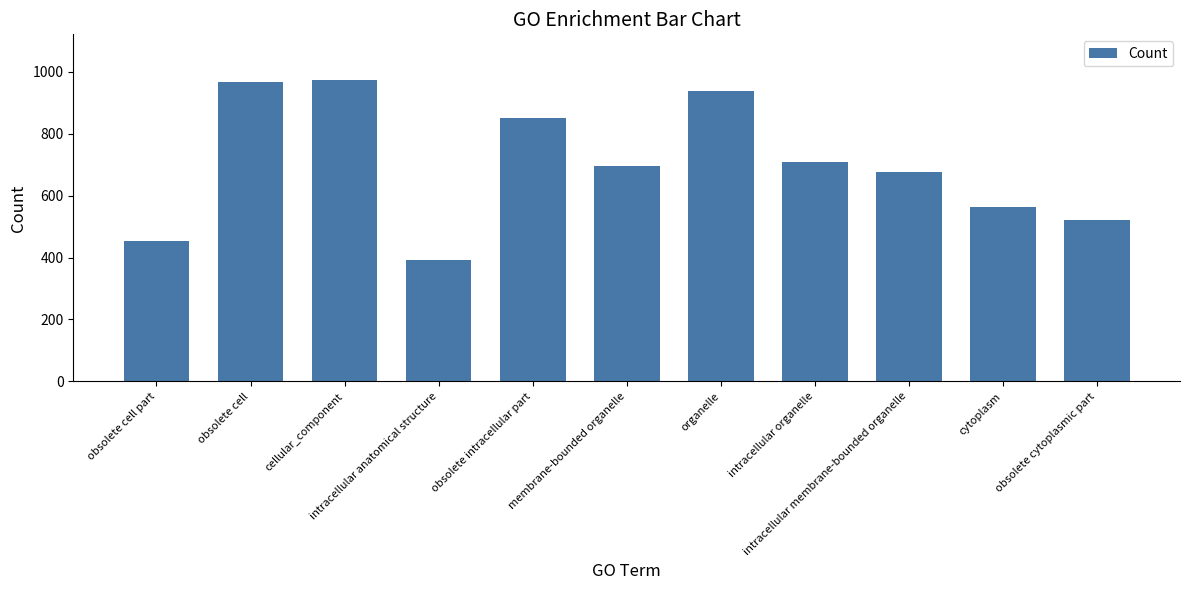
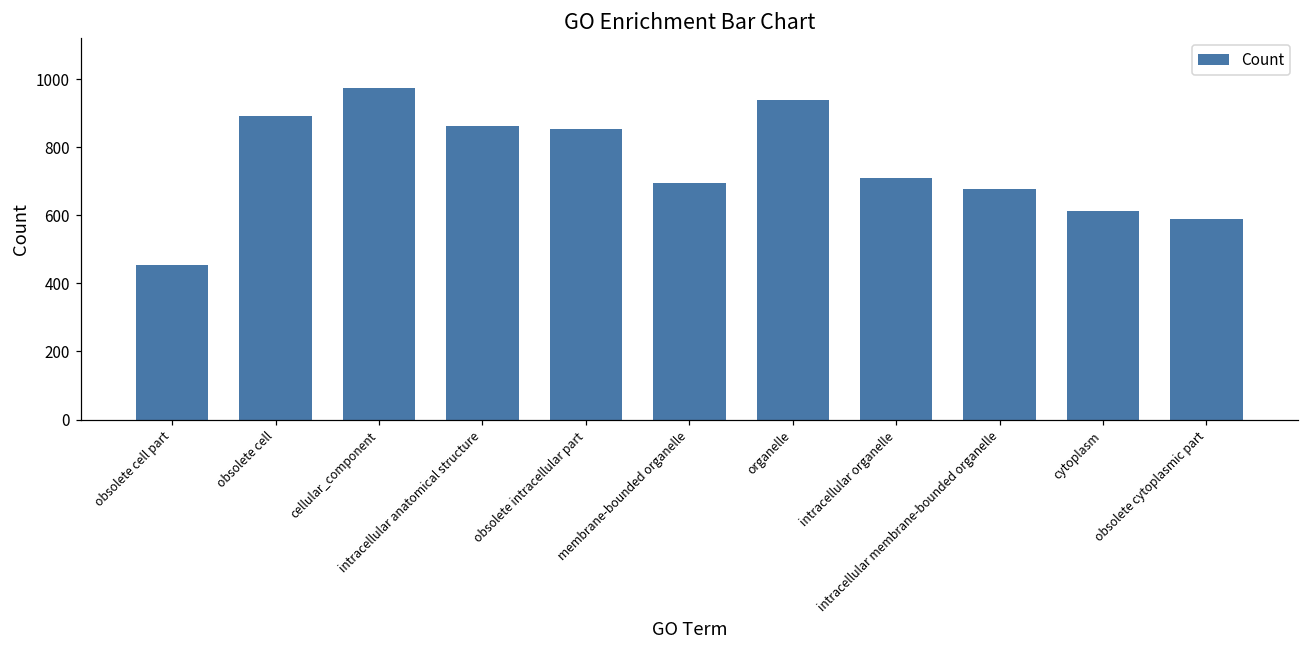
  {
    "obsolete cell part": 450,
-   "obsolete cell": 970,
+   "obsolete cell": 890,
    "cellular_component": 980,
-   "intracellular anatomical structure": 390,
+   "intracellular anatomical structure": 860,
    "obsolete intracellular part": 850,
    "membrane-bounded organelle": 700,
    "organelle": 940,
    "intracellular organelle": 710,
    "intracellular membrane-bounded organelle": 680,
-   "cytoplasm": 560,
-   "obsolete cytoplasmic part": 520
+   "cytoplasm": 610,
+   "obsolete cytoplasmic part": 590
  }
